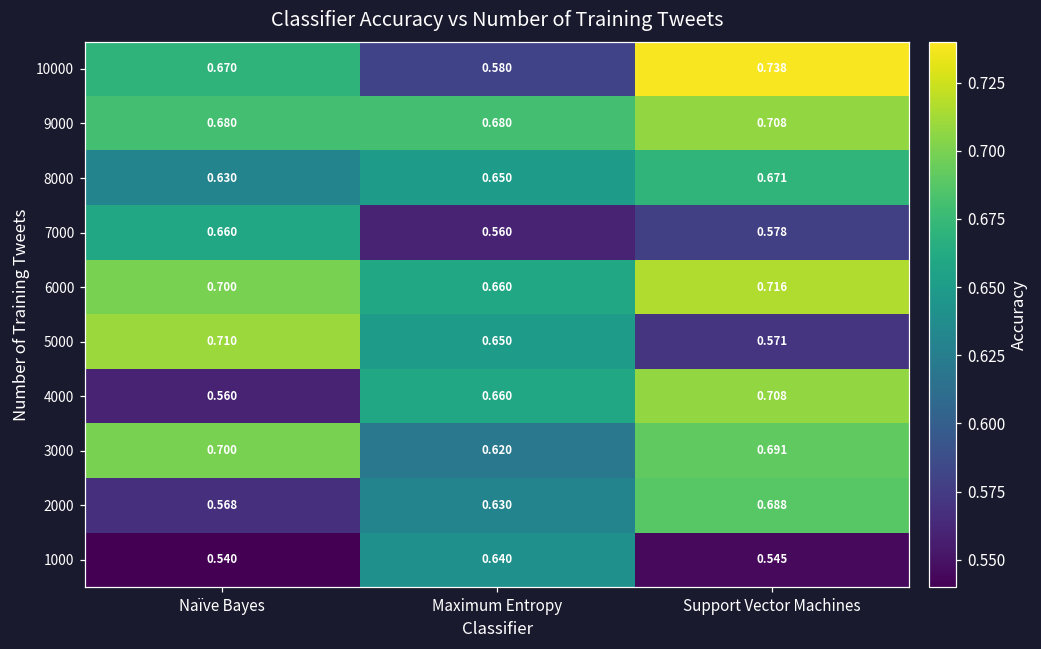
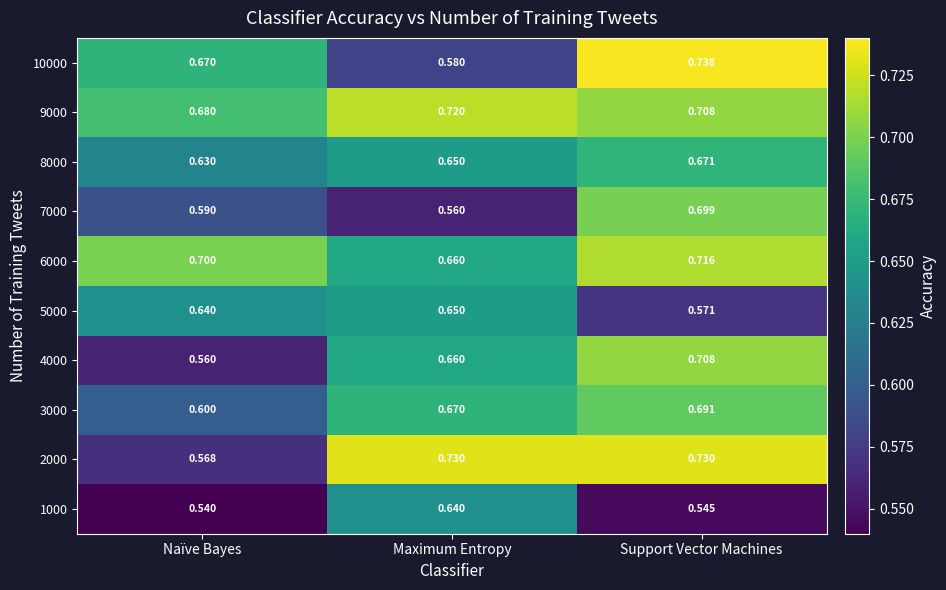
  {
    "10000": {
      "Naïve Bayes": 0.670,
      "Maximum Entropy": 0.580,
      "Support Vector Machines": 0.738
    },
    "9000": {
      "Naïve Bayes": 0.680,
-     "Maximum Entropy": 0.680,
+     "Maximum Entropy": 0.720,
      "Support Vector Machines": 0.708
    },
    "8000": {
      "Naïve Bayes": 0.630,
      "Maximum Entropy": 0.650,
      "Support Vector Machines": 0.671
    },
    "7000": {
-     "Naïve Bayes": 0.660,
+     "Naïve Bayes": 0.590,
      "Maximum Entropy": 0.560,
-     "Support Vector Machines": 0.578
+     "Support Vector Machines": 0.699
    },
    "6000": {
      "Naïve Bayes": 0.700,
      "Maximum Entropy": 0.660,
      "Support Vector Machines": 0.716
    },
    "5000": {
-     "Naïve Bayes": 0.710,
+     "Naïve Bayes": 0.640,
      "Maximum Entropy": 0.650,
      "Support Vector Machines": 0.571
    },
    "4000": {
      "Naïve Bayes": 0.560,
      "Maximum Entropy": 0.660,
      "Support Vector Machines": 0.708
    },
    "3000": {
-     "Naïve Bayes": 0.700,
-     "Maximum Entropy": 0.620,
+     "Naïve Bayes": 0.600,
+     "Maximum Entropy": 0.670,
      "Support Vector Machines": 0.691
    },
    "2000": {
      "Naïve Bayes": 0.568,
-     "Maximum Entropy": 0.630,
-     "Support Vector Machines": 0.688
+     "Maximum Entropy": 0.730,
+     "Support Vector Machines": 0.730
    },
    "1000": {
      "Naïve Bayes": 0.540,
      "Maximum Entropy": 0.640,
      "Support Vector Machines": 0.545
    }
  }
